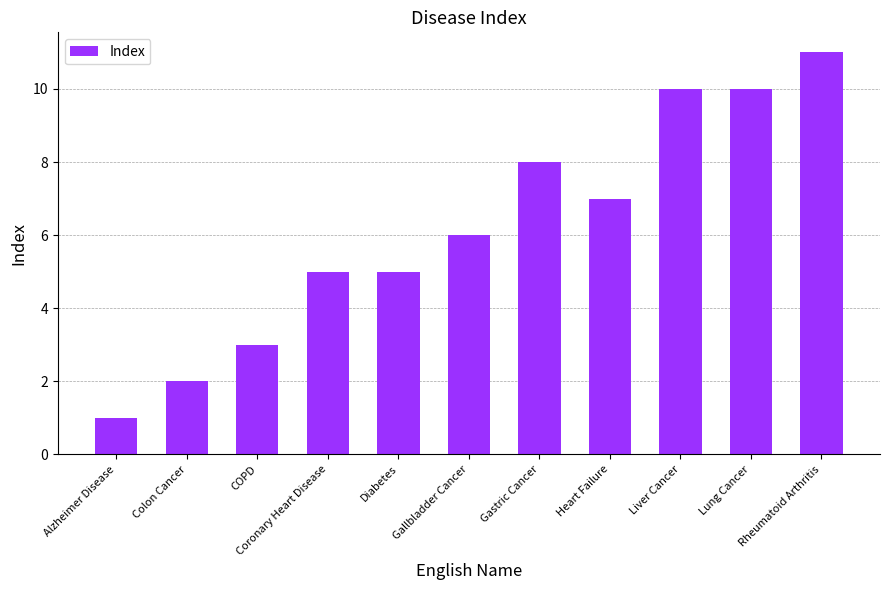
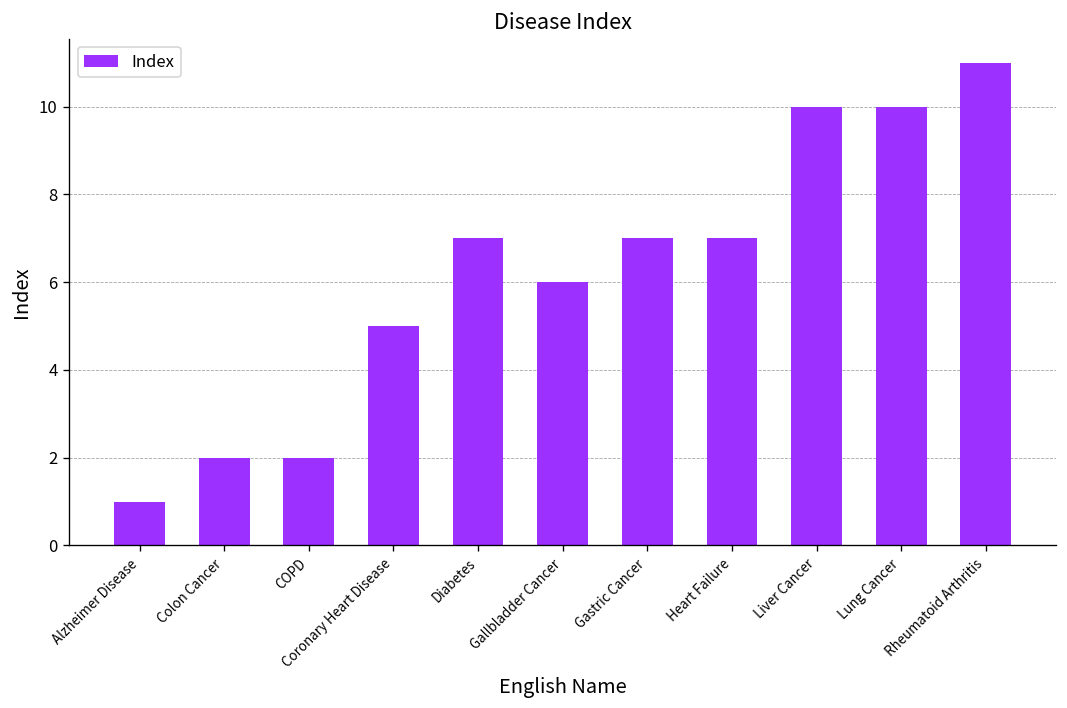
  {
    "Alzheimer Disease": 1,
    "Colon Cancer": 2,
-   "COPD": 3,
+   "COPD": 2,
    "Coronary Heart Disease": 5,
-   "Diabetes": 5,
+   "Diabetes": 7,
    "Gallbladder Cancer": 6,
-   "Gastric Cancer": 8,
+   "Gastric Cancer": 7,
    "Heart Failure": 7,
    "Liver Cancer": 10,
    "Lung Cancer": 10,
    "Rheumatoid Arthritis": 11
  }
